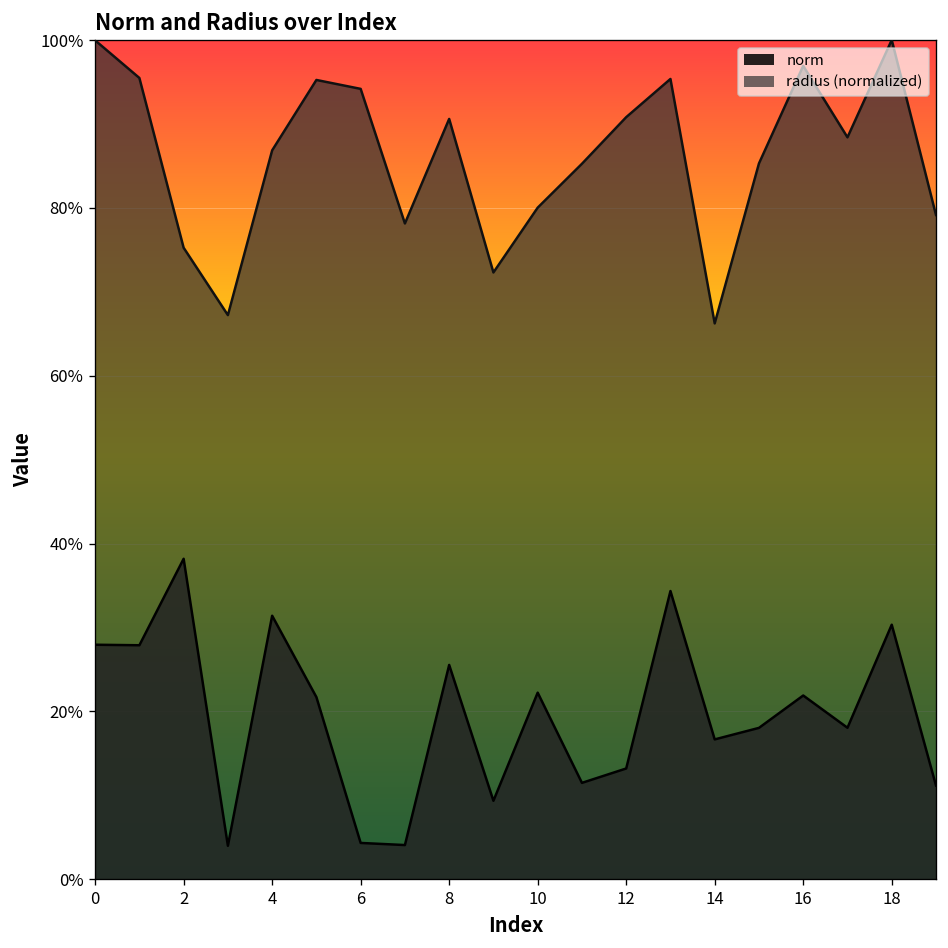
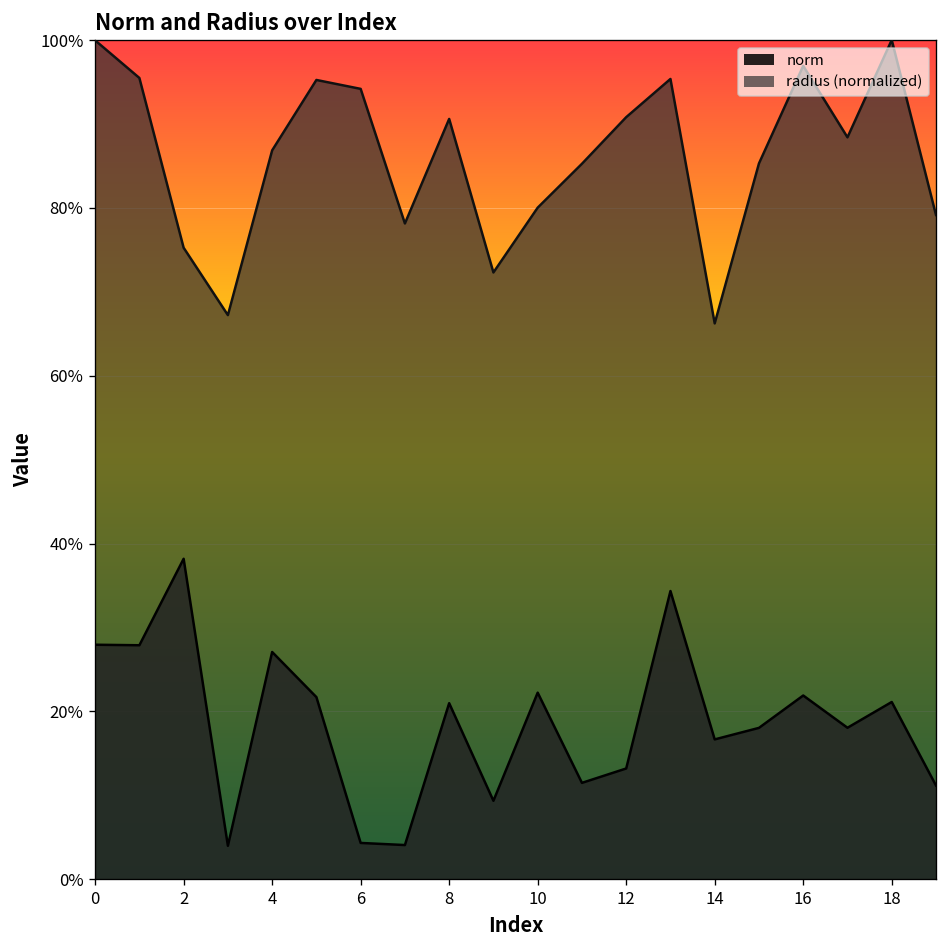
  {
    "norm": {
      "0": "28%",
      "2": "38%",
-     "4": "31%",
+     "4": "27%",
      "6": "4%",
-     "8": "26%",
+     "8": "21%",
      "10": "22%",
      "12": "13%",
      "14": "17%",
      "16": "22%",
-     "18": "30%"
+     "18": "21%"
    },
    "radius (normalized)": {
      "0": "100%",
      "2": "75%",
      "4": "87%",
      "6": "94%",
      "8": "91%",
      "10": "80%",
      "12": "91%",
      "14": "66%",
      "18": "100%"
    }
  }
